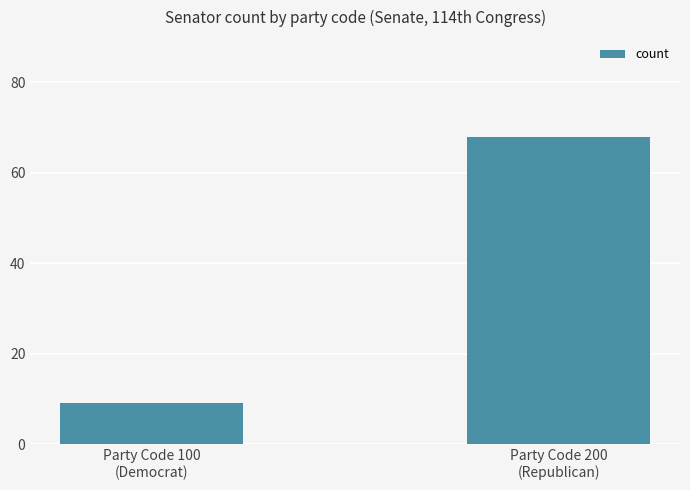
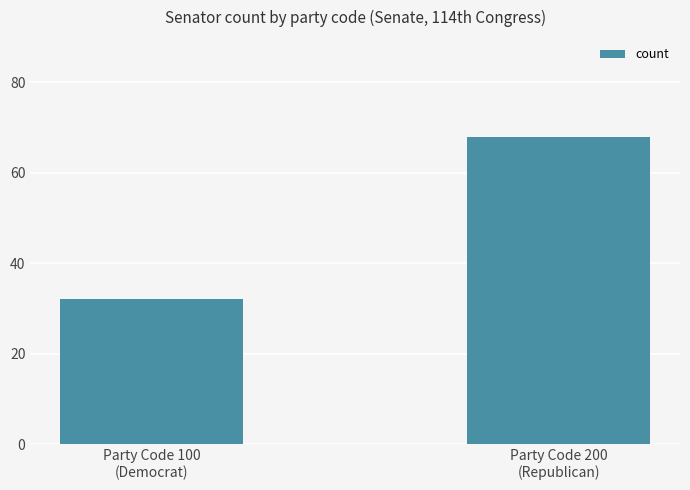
  {
-   "Party Code 100 (Democrat)": 9,
+   "Party Code 100 (Democrat)": 32,
    "Party Code 200 (Republican)": 68
  }
